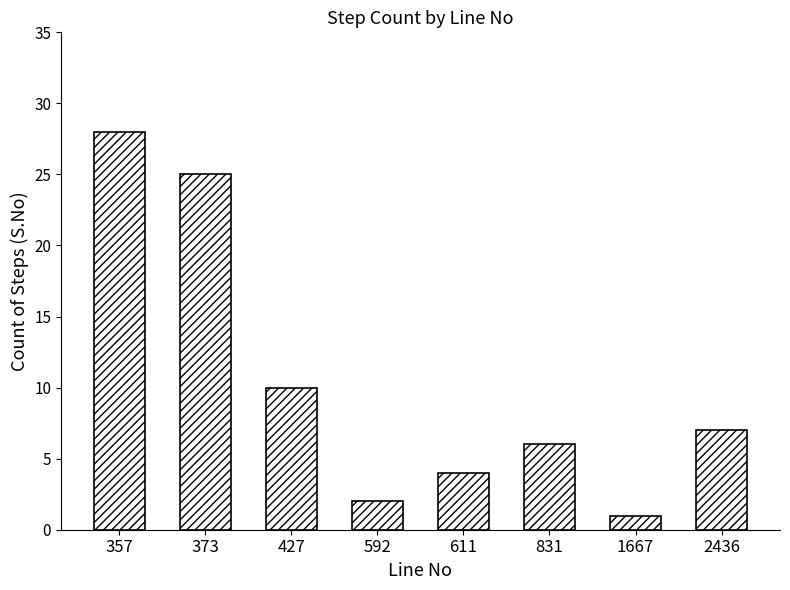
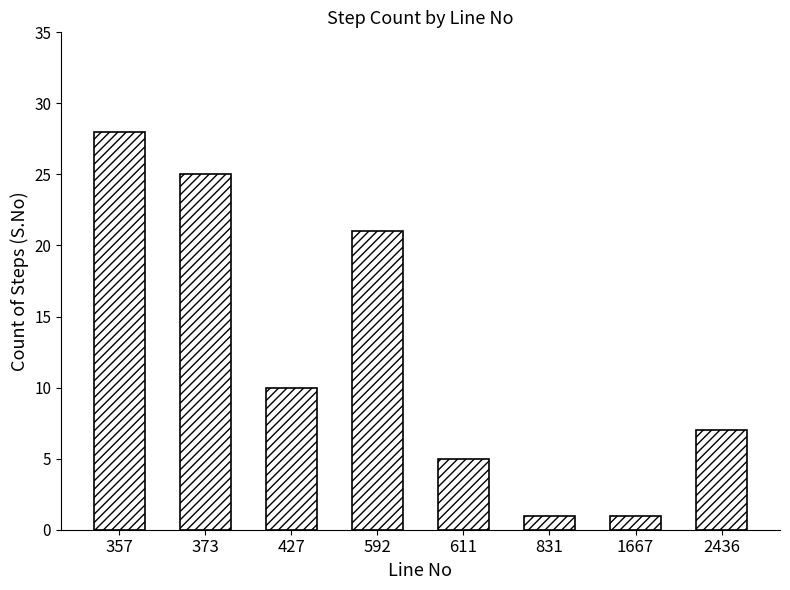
  {
    "357": 28,
    "373": 25,
    "427": 10,
-   "592": 2,
-   "611": 4,
-   "831": 6,
+   "592": 21,
+   "611": 5,
+   "831": 1,
    "1667": 1,
    "2436": 7
  }
